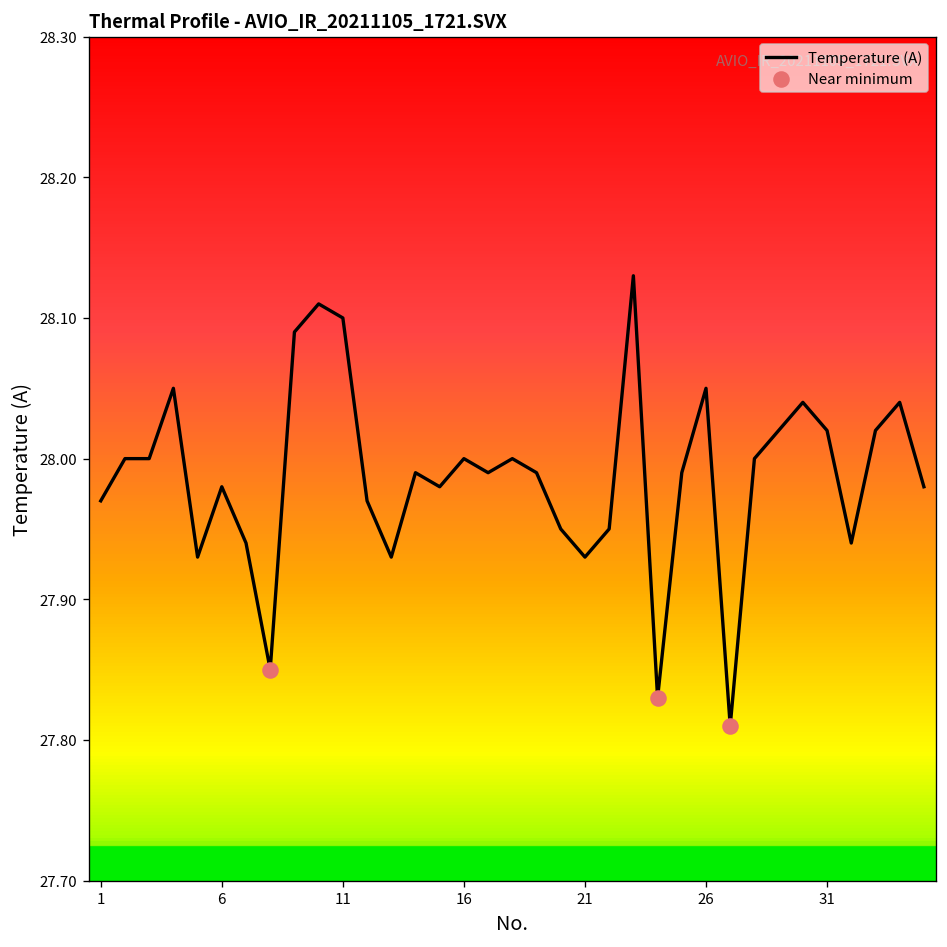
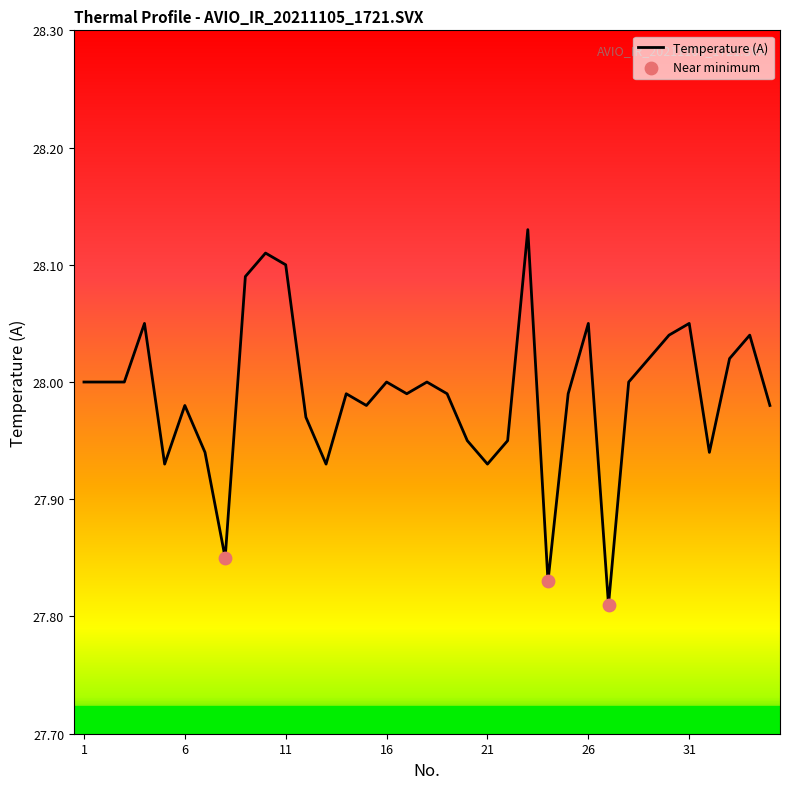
  {
    "Temperature (A)": {
-     "1": 27.97,
+     "1": 28.00,
      "6": 27.98,
      "11": 28.10,
      "16": 28.00,
      "21": 27.93,
      "26": 28.05,
-     "31": 28.02
+     "31": 28.05
    }
  }
